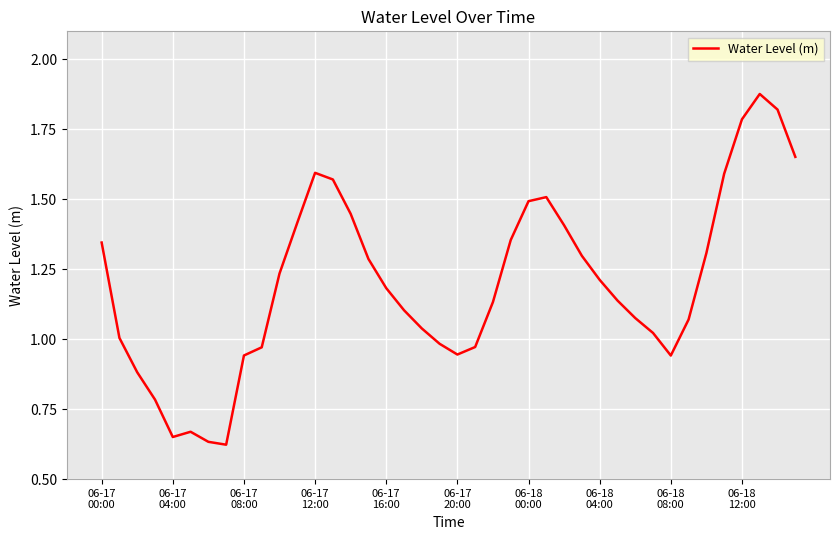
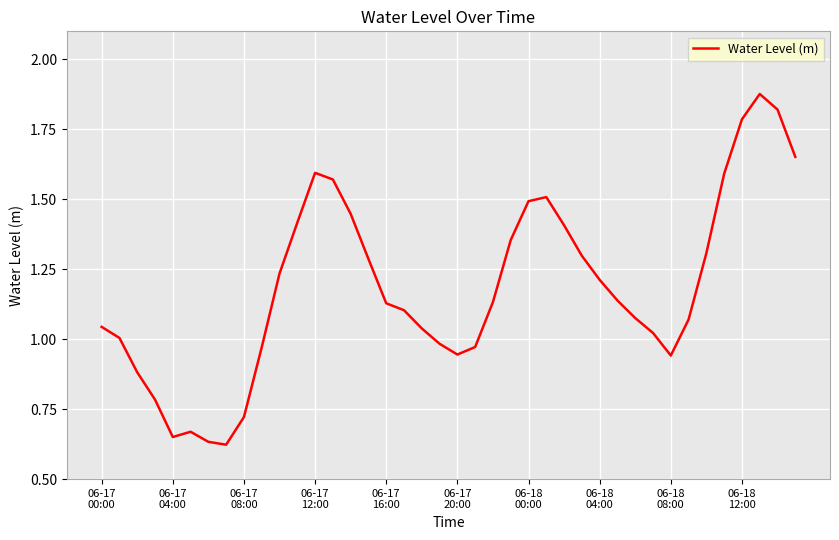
  {
-   "06-17 00:00": 1.35,
+   "06-17 00:00": 1.04,
    "06-17 04:00": 0.65,
-   "06-17 08:00": 0.94,
+   "06-17 08:00": 0.72,
    "06-17 12:00": 1.59,
-   "06-17 16:00": 1.18,
+   "06-17 16:00": 1.13,
    "06-17 20:00": 0.95,
    "06-18 00:00": 1.49,
    "06-18 04:00": 1.21,
    "06-18 08:00": 0.94,
    "06-18 12:00": 1.79
  }
